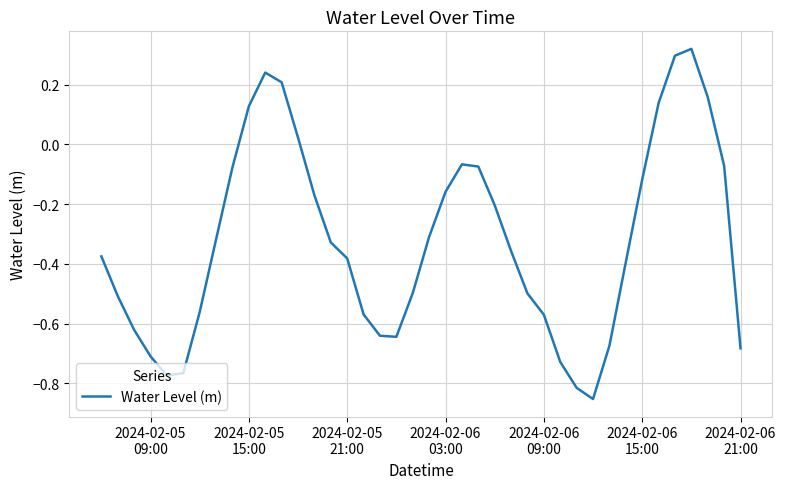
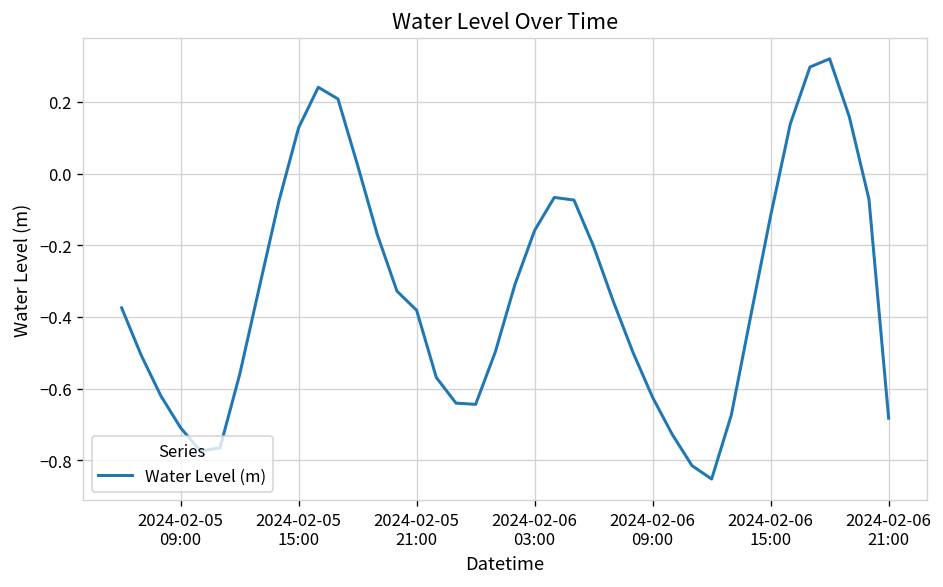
  {
    "2024-02-05 09:00": -0.71,
    "2024-02-05 15:00": 0.13,
    "2024-02-05 21:00": -0.38,
    "2024-02-06 03:00": -0.16,
-   "2024-02-06 09:00": -0.57,
+   "2024-02-06 09:00": -0.62,
    "2024-02-06 15:00": -0.12,
    "2024-02-06 21:00": -0.68
  }
